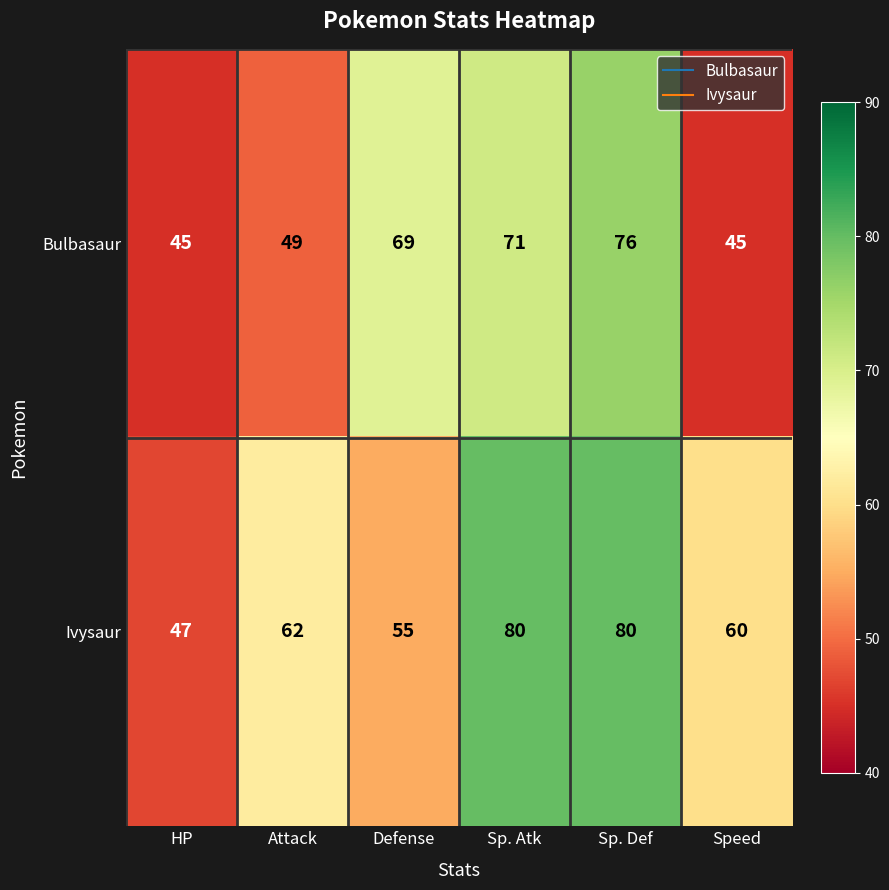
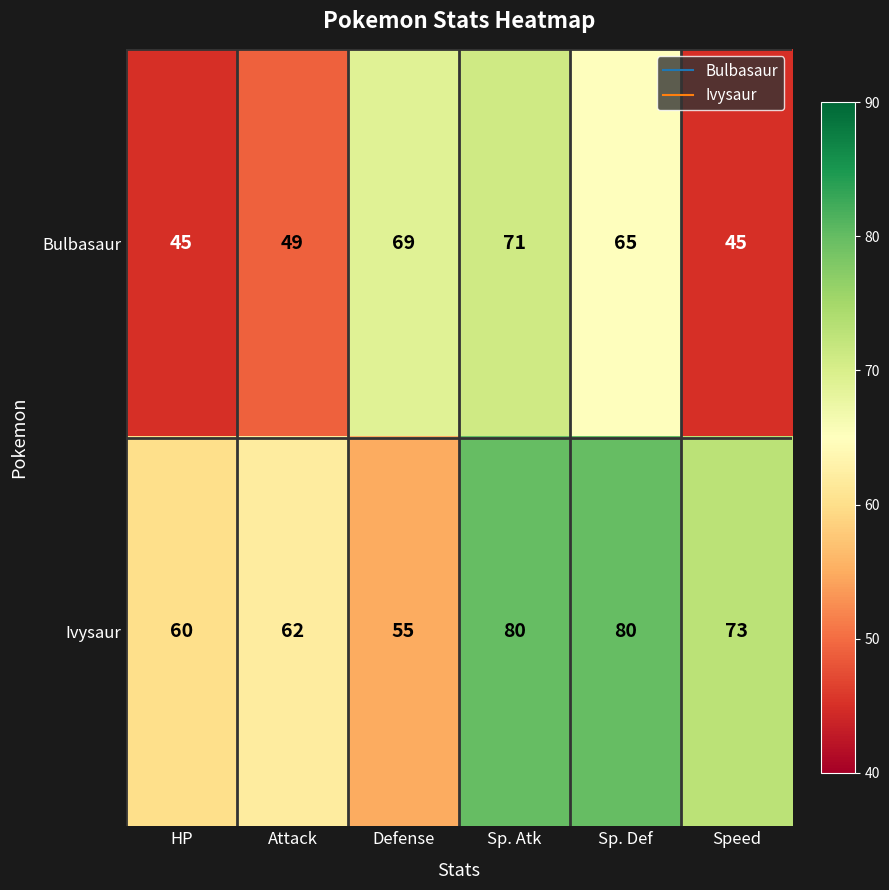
  {
    "Bulbasaur": {
      "HP": 45,
      "Attack": 49,
      "Defense": 69,
      "Sp. Atk": 71,
-     "Sp. Def": 76,
+     "Sp. Def": 65,
      "Speed": 45
    },
    "Ivysaur": {
-     "HP": 47,
+     "HP": 60,
      "Attack": 62,
      "Defense": 55,
      "Sp. Atk": 80,
      "Sp. Def": 80,
-     "Speed": 60
+     "Speed": 73
    }
  }
